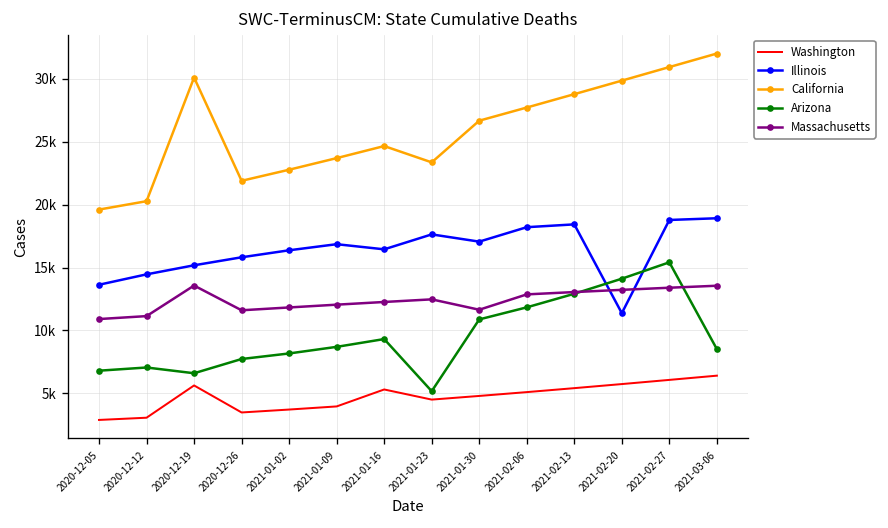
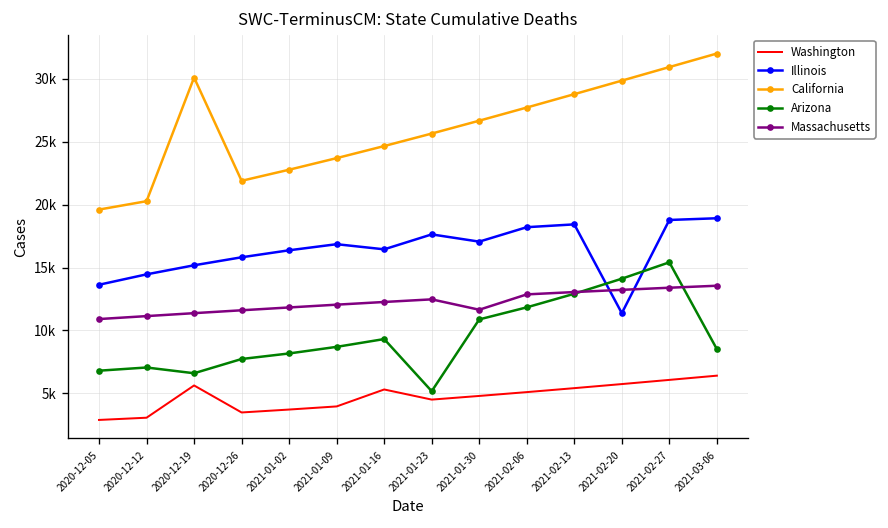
  {
    "Washington": {
      "2020-12-05": 2900,
      "2020-12-12": 3100,
      "2020-12-19": 5600,
      "2020-12-26": 3500,
      "2021-01-02": 3700,
      "2021-01-09": 4000,
      "2021-01-16": 5300,
      "2021-01-23": 4500,
      "2021-01-30": 4800,
      "2021-02-06": 5100,
      "2021-02-13": 5400,
      "2021-02-20": 5700,
      "2021-02-27": 6100,
      "2021-03-06": 6400
    },
    "Illinois": {
      "2020-12-05": 13600,
      "2020-12-12": 14500,
      "2020-12-19": 15200,
      "2020-12-26": 15800,
      "2021-01-02": 16400,
      "2021-01-09": 16900,
      "2021-01-16": 16400,
      "2021-01-23": 17600,
      "2021-01-30": 17100,
      "2021-02-06": 18200,
      "2021-02-13": 18400,
      "2021-02-20": 11400,
      "2021-02-27": 18800,
      "2021-03-06": 18900
    },
    "California": {
      "2020-12-05": 19600,
      "2020-12-12": 20300,
      "2020-12-19": 30100,
      "2020-12-26": 21900,
      "2021-01-02": 22800,
      "2021-01-09": 23700,
      "2021-01-16": 24700,
-     "2021-01-23": 23400,
+     "2021-01-23": 25600,
      "2021-01-30": 26700,
      "2021-02-06": 27700,
      "2021-02-13": 28800,
      "2021-02-20": 29800,
      "2021-02-27": 30900,
      "2021-03-06": 32000
    },
    "Arizona": {
      "2020-12-05": 6800,
      "2020-12-12": 7100,
      "2020-12-19": 6600,
      "2020-12-26": 7700,
      "2021-01-02": 8200,
      "2021-01-09": 8700,
      "2021-01-16": 9300,
      "2021-01-23": 5200,
      "2021-01-30": 10900,
      "2021-02-06": 11800,
      "2021-02-20": 14100,
      "2021-02-27": 15400,
      "2021-03-06": 8500
    },
    "Massachusetts": {
      "2020-12-05": 10900,
      "2020-12-12": 11100,
-     "2020-12-19": 13600,
+     "2020-12-19": 11400,
      "2020-12-26": 11600,
      "2021-01-02": 11800,
      "2021-01-09": 12000,
      "2021-01-16": 12300,
      "2021-01-23": 12500,
      "2021-01-30": 11600,
      "2021-02-06": 12900,
      "2021-02-20": 13200,
      "2021-02-27": 13400,
      "2021-03-06": 13600
    }
  }
